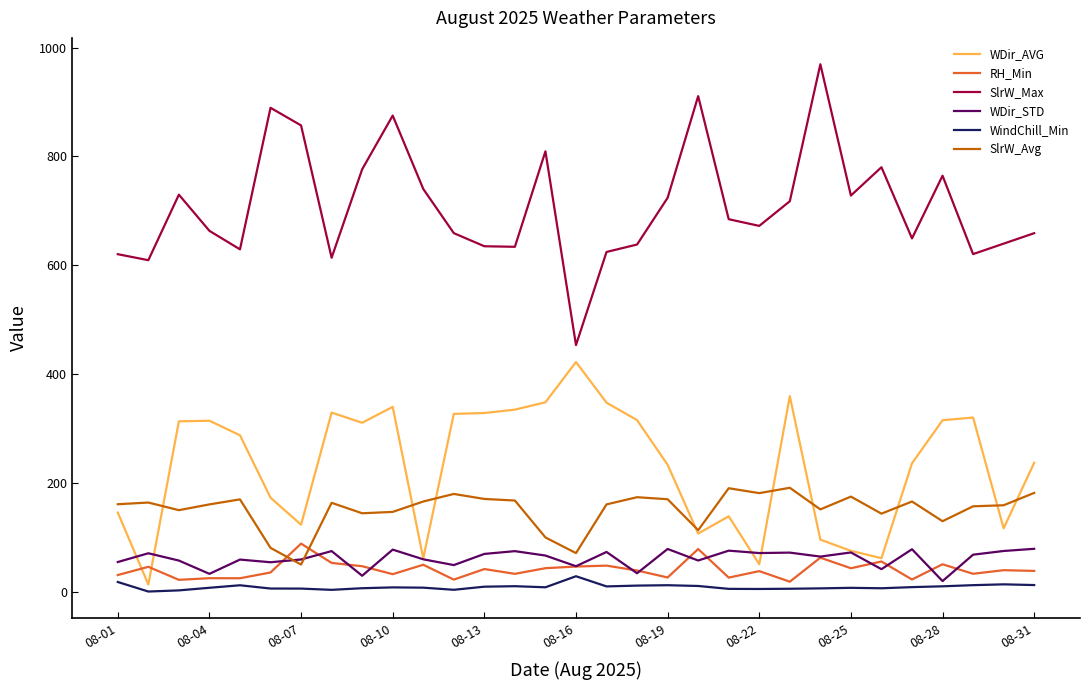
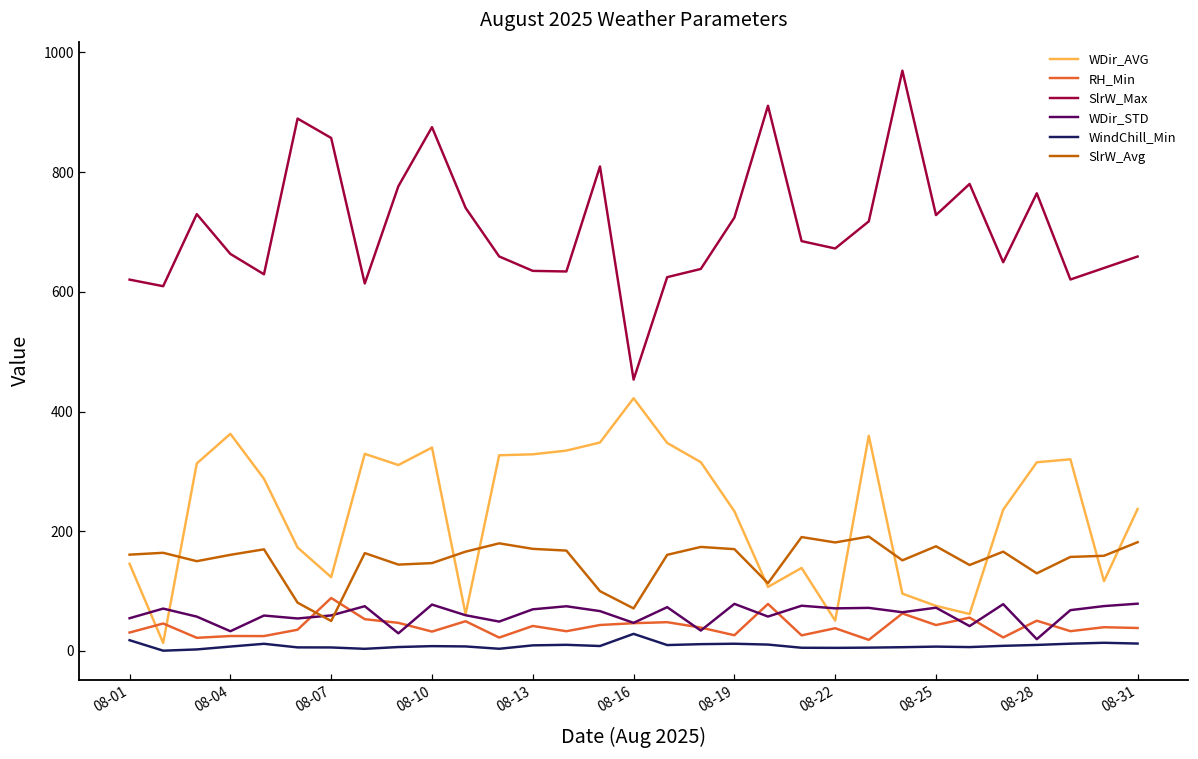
  {
    "WDir_AVG": {
      "08-01": 150,
-     "08-04": 310,
+     "08-04": 360,
      "08-07": 120,
      "08-10": 340,
      "08-13": 330,
      "08-16": 420,
      "08-19": 230,
      "08-22": 50,
      "08-28": 320,
      "08-31": 240
    },
    "SlrW_Max": {
      "08-01": 620,
      "08-04": 660,
      "08-07": 860,
      "08-10": 880,
      "08-13": 630,
      "08-16": 450,
      "08-19": 720,
      "08-22": 670,
      "08-25": 730,
      "08-28": 760,
      "08-31": 660
    },
    "WDir_STD": {
      "08-01": 50,
      "08-04": 30,
      "08-07": 60,
      "08-10": 80,
      "08-13": 70,
      "08-19": 80,
      "08-22": 70,
      "08-28": 20,
      "08-31": 80
    },
    "WindChill_Min": {
      "08-01": 20,
      "08-04": 10,
      "08-07": 10,
      "08-10": 10,
      "08-13": 10,
      "08-16": 30,
      "08-19": 10,
      "08-22": 10,
      "08-25": 10,
      "08-28": 10,
      "08-31": 10
    }
  }
